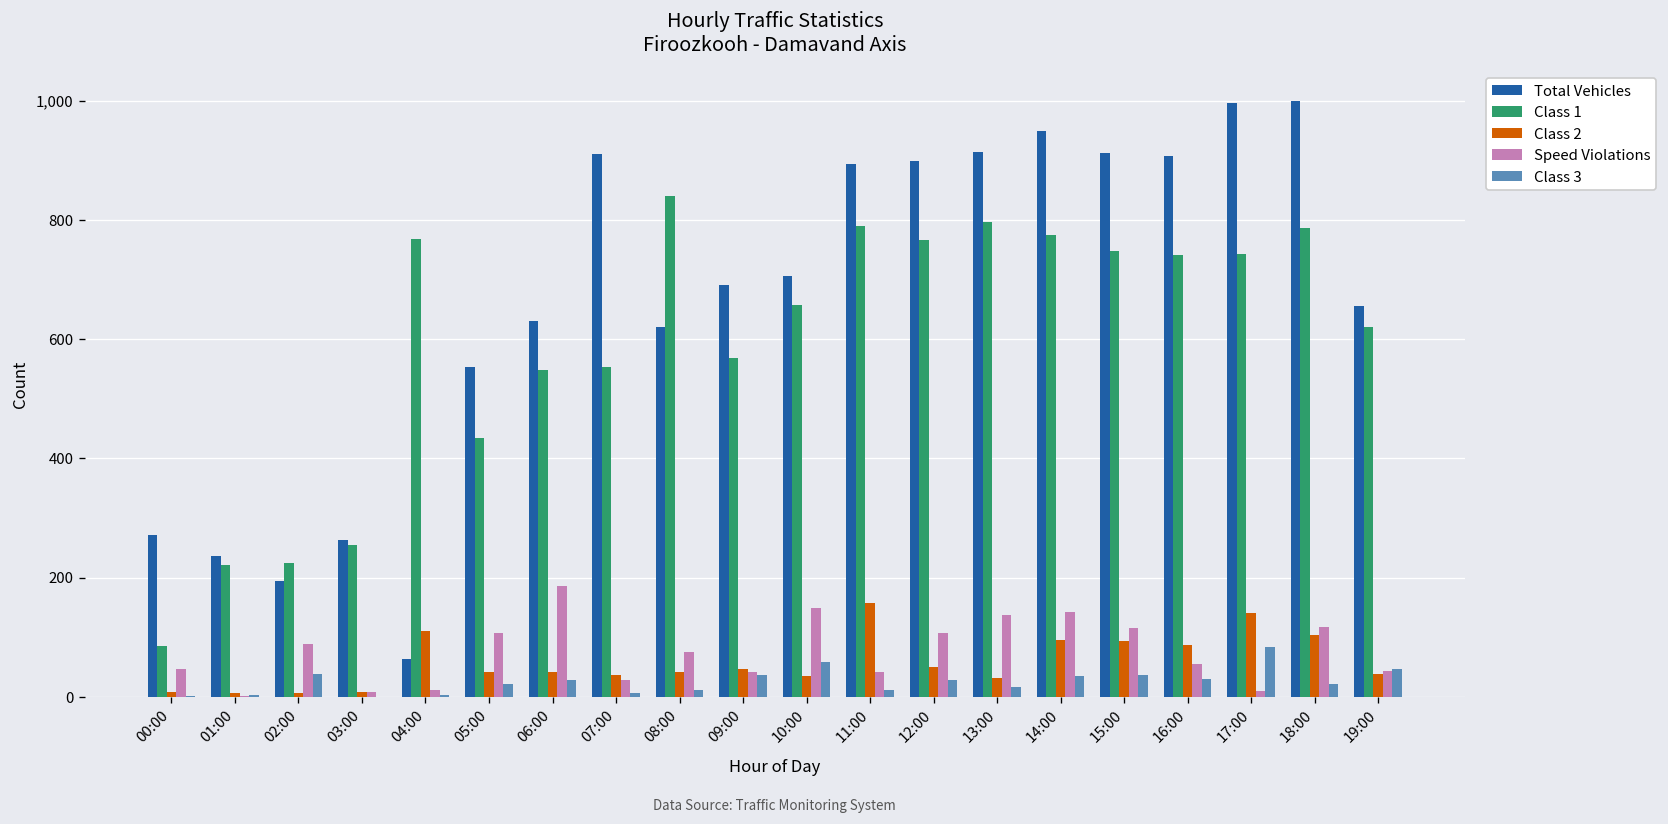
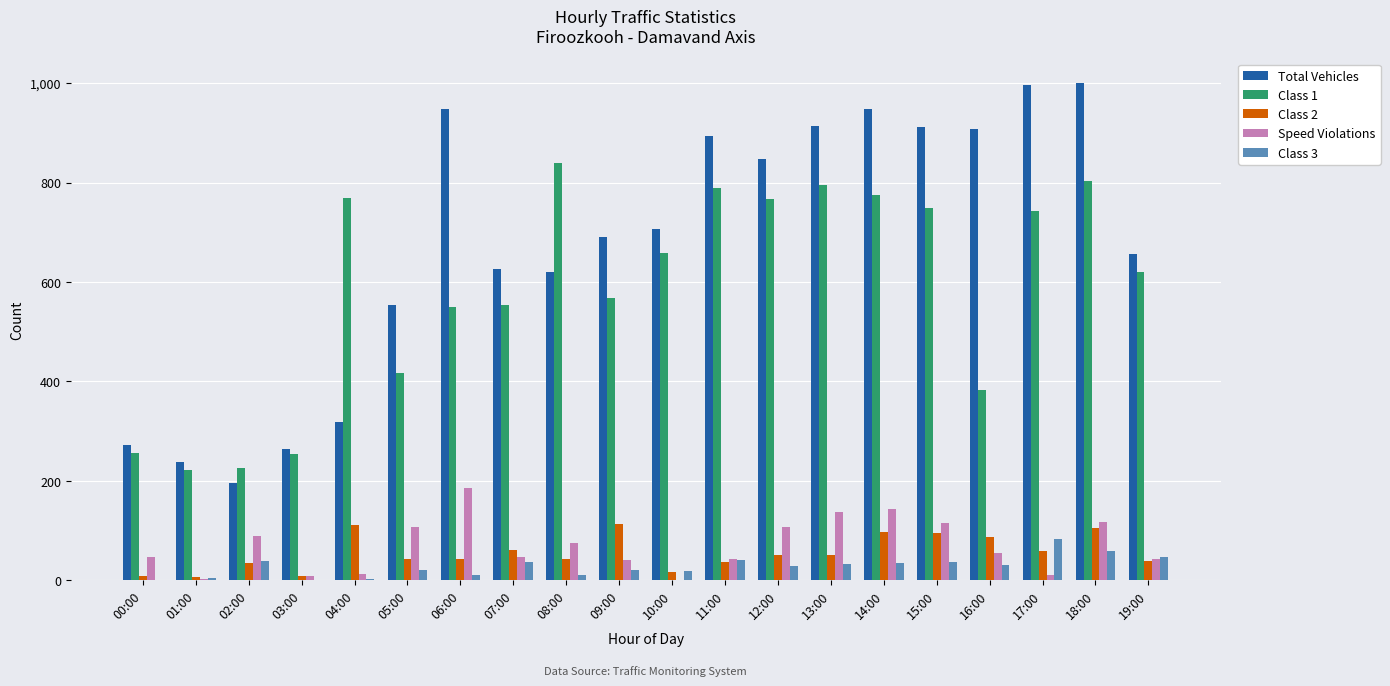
  {
    "Total Vehicles": {
      "00:00": "270",
      "01:00": "240",
      "02:00": "200",
      "03:00": "260",
-     "04:00": "60",
+     "04:00": "320",
      "05:00": "550",
-     "06:00": "630",
-     "07:00": "910",
+     "06:00": "950",
+     "07:00": "630",
      "08:00": "620",
      "09:00": "690",
      "10:00": "710",
      "11:00": "890",
-     "12:00": "900",
+     "12:00": "850",
      "13:00": "910",
      "14:00": "950",
      "15:00": "910",
      "16:00": "910",
      "17:00": "1,000",
      "18:00": "1,000",
      "19:00": "660"
    },
    "Class 1": {
-     "00:00": "90",
+     "00:00": "260",
      "01:00": "220",
      "02:00": "230",
      "03:00": "250",
      "04:00": "770",
-     "05:00": "440",
+     "05:00": "420",
      "06:00": "550",
      "07:00": "550",
      "08:00": "840",
      "09:00": "570",
      "10:00": "660",
      "11:00": "790",
      "12:00": "770",
      "13:00": "800",
      "14:00": "780",
      "15:00": "750",
-     "16:00": "740",
+     "16:00": "380",
      "17:00": "740",
-     "18:00": "790",
+     "18:00": "800",
      "19:00": "620"
    },
    "Class 2": {
      "00:00": "10",
      "01:00": "10",
-     "02:00": "10",
+     "02:00": "30",
      "03:00": "10",
      "04:00": "110",
      "05:00": "40",
      "06:00": "40",
-     "07:00": "40",
+     "07:00": "60",
      "08:00": "40",
-     "09:00": "50",
-     "10:00": "40",
-     "11:00": "160",
+     "09:00": "110",
+     "10:00": "20",
+     "11:00": "40",
      "12:00": "50",
-     "13:00": "30",
+     "13:00": "50",
      "14:00": "100",
      "15:00": "90",
      "16:00": "90",
-     "17:00": "140",
+     "17:00": "60",
      "18:00": "100",
      "19:00": "40"
    },
    "Speed Violations": {
      "00:00": "50",
      "02:00": "90",
      "03:00": "10",
      "04:00": "10",
      "05:00": "110",
      "06:00": "190",
-     "07:00": "30",
+     "07:00": "50",
      "08:00": "80",
      "09:00": "40",
-     "10:00": "150",
+     "10:00": "0",
      "11:00": "40",
      "12:00": "110",
      "13:00": "140",
      "14:00": "140",
      "15:00": "120",
      "16:00": "60",
      "17:00": "10",
      "18:00": "120",
      "19:00": "40"
    },
    "Class 3": {
      "02:00": "40",
      "03:00": "0",
      "05:00": "20",
-     "06:00": "30",
-     "07:00": "10",
+     "06:00": "10",
+     "07:00": "40",
      "08:00": "10",
-     "09:00": "40",
-     "10:00": "60",
-     "11:00": "10",
+     "09:00": "20",
+     "10:00": "20",
+     "11:00": "40",
      "12:00": "30",
-     "13:00": "20",
+     "13:00": "30",
      "14:00": "40",
      "15:00": "40",
      "16:00": "30",
      "17:00": "80",
-     "18:00": "20",
+     "18:00": "60",
      "19:00": "50"
    }
  }
